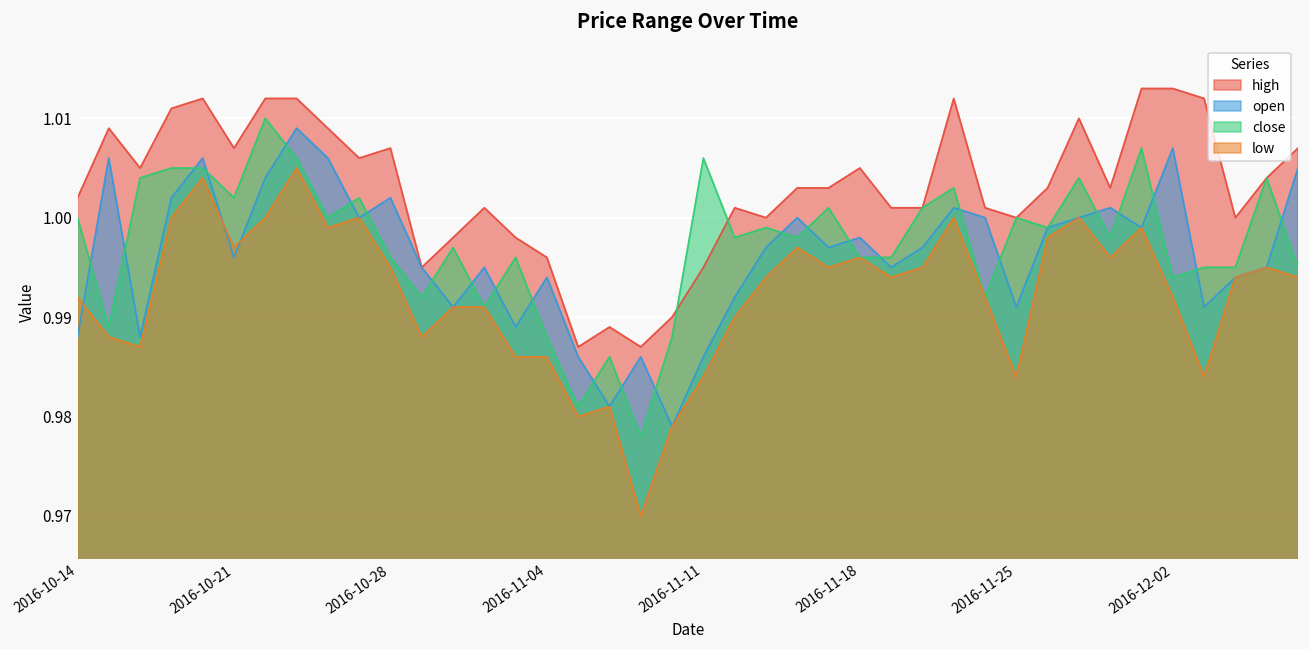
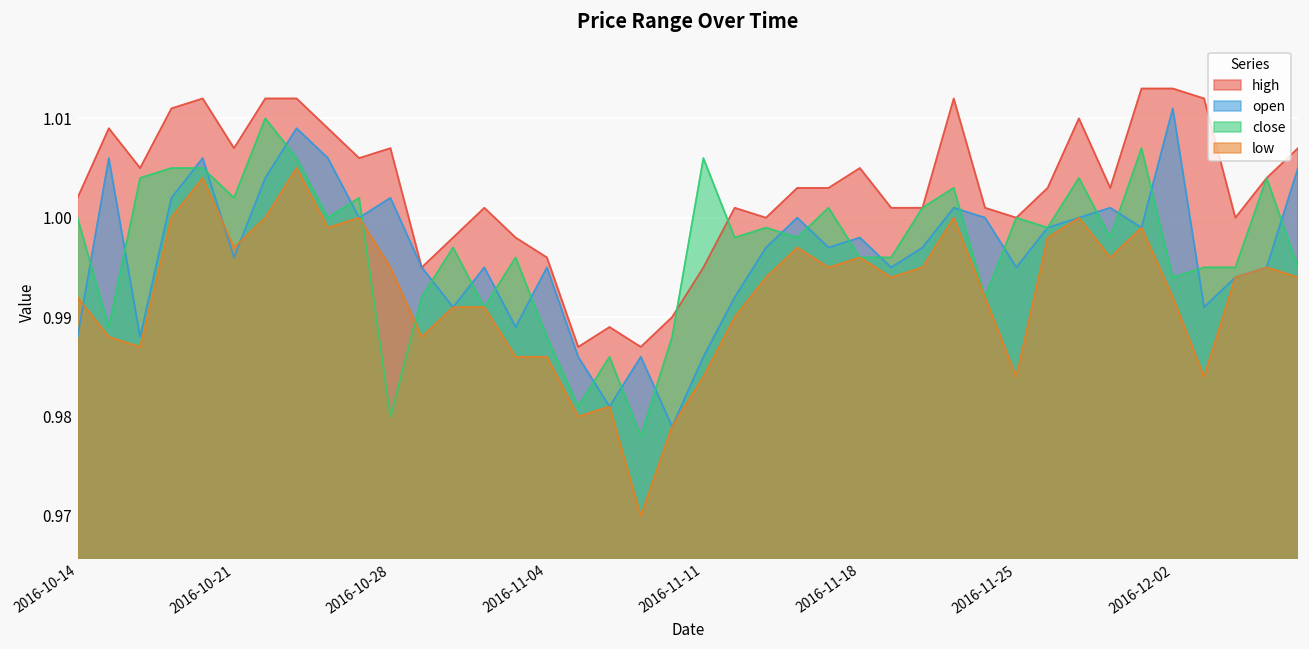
  {
    "open": {
      "2016-10-14": 0.988,
      "2016-10-21": 0.996,
      "2016-10-28": 1.002,
-     "2016-11-04": 0.994,
+     "2016-11-04": 0.995,
      "2016-11-11": 0.986,
      "2016-11-18": 0.998,
-     "2016-11-25": 0.991,
-     "2016-12-02": 1.007
+     "2016-11-25": 0.995,
+     "2016-12-02": 1.011
    },
    "close": {
      "2016-10-14": 1.000,
      "2016-10-21": 1.002,
-     "2016-10-28": 0.996,
+     "2016-10-28": 0.980,
      "2016-11-04": 0.988,
      "2016-11-11": 1.006,
      "2016-12-02": 0.994
    }
  }
